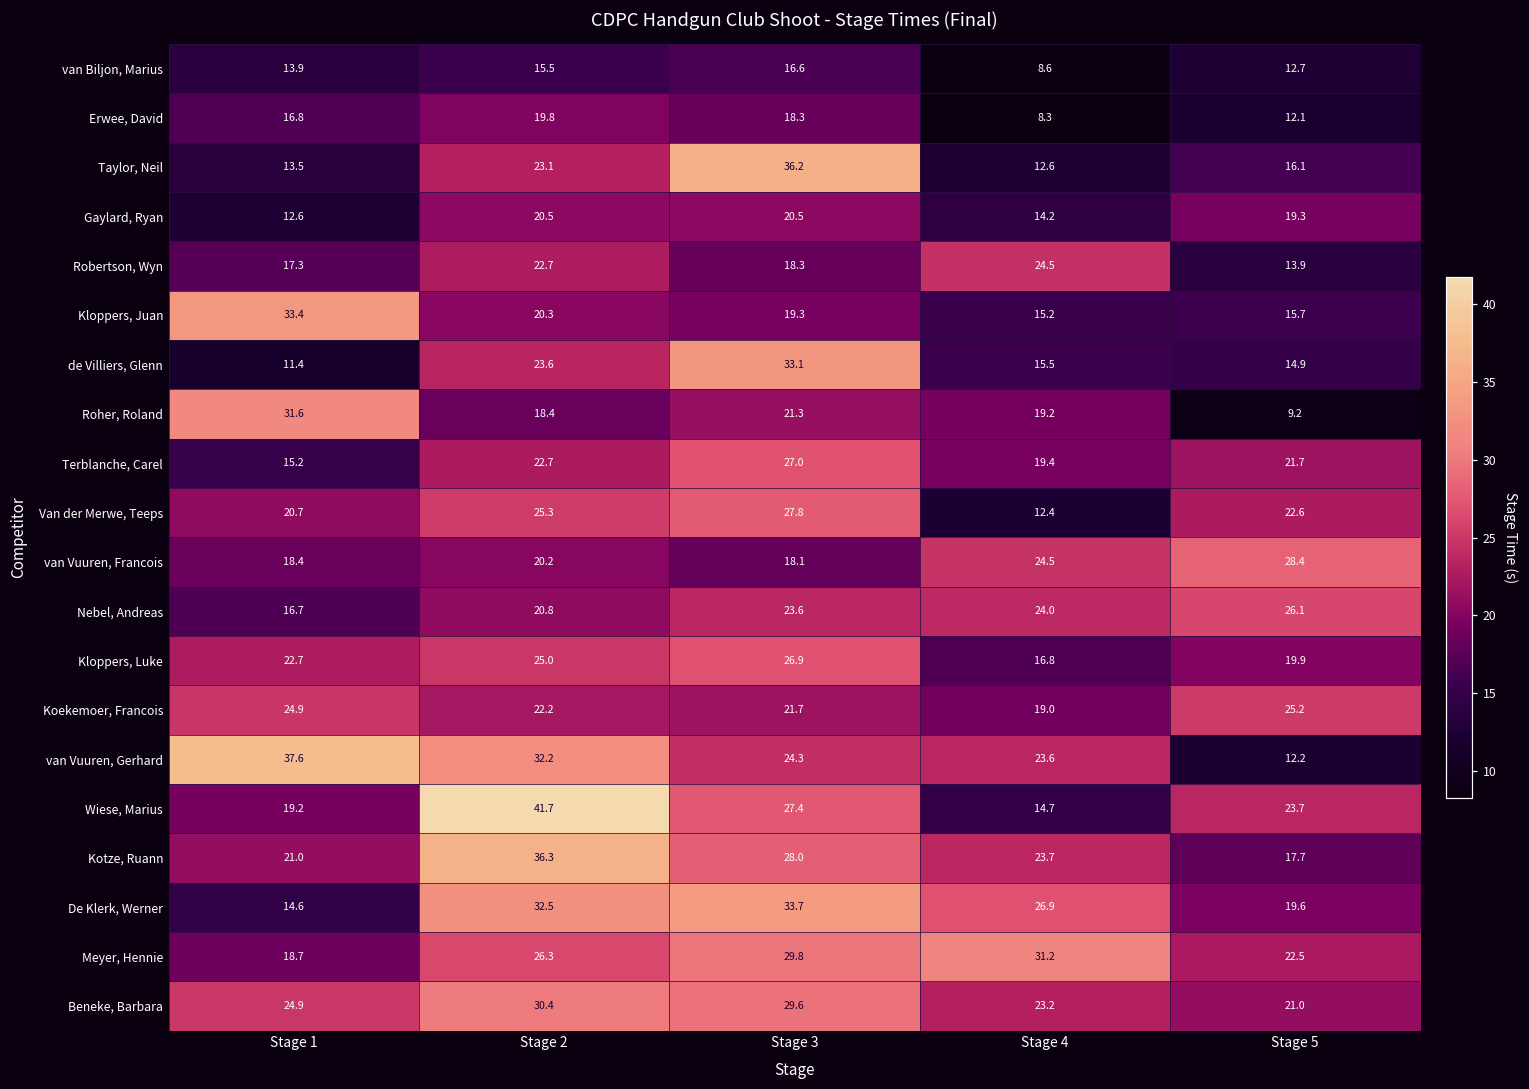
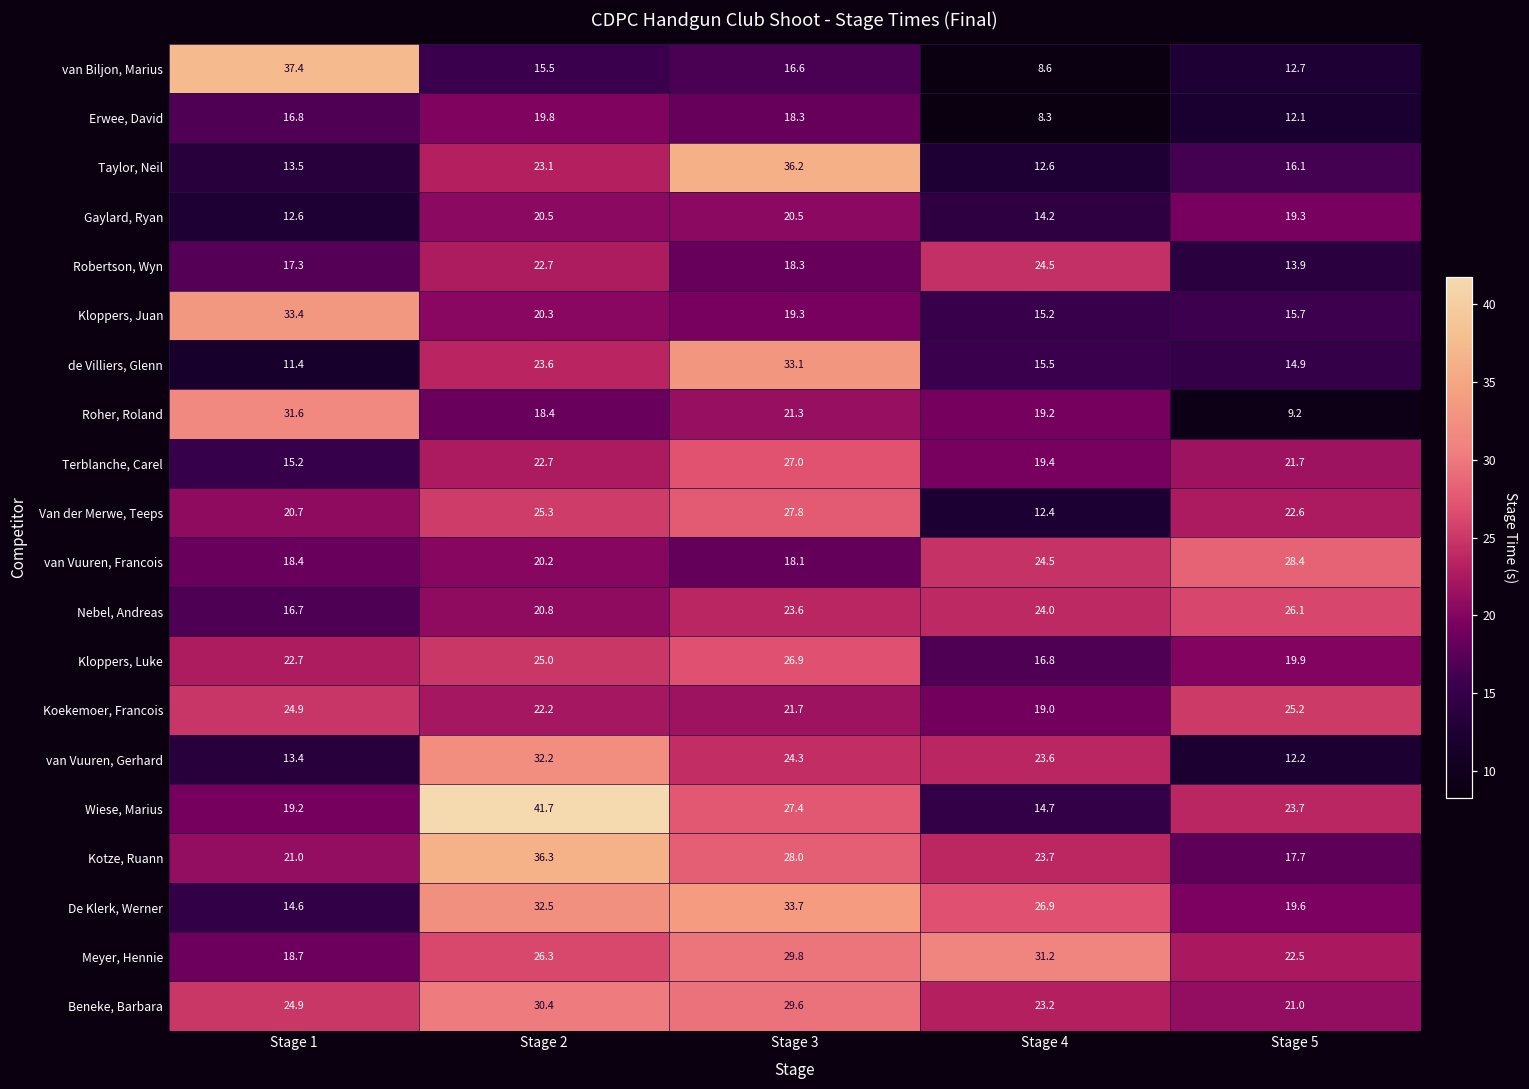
  {
    "van Biljon, Marius": {
-     "Stage 1": 13.9,
+     "Stage 1": 37.4,
      "Stage 2": 15.5,
      "Stage 3": 16.6,
      "Stage 4": 8.6,
      "Stage 5": 12.7
    },
    "Erwee, David": {
      "Stage 1": 16.8,
      "Stage 2": 19.8,
      "Stage 3": 18.3,
      "Stage 4": 8.3,
      "Stage 5": 12.1
    },
    "Taylor, Neil": {
      "Stage 1": 13.5,
      "Stage 2": 23.1,
      "Stage 3": 36.2,
      "Stage 4": 12.6,
      "Stage 5": 16.1
    },
    "Gaylard, Ryan": {
      "Stage 1": 12.6,
      "Stage 2": 20.5,
      "Stage 3": 20.5,
      "Stage 4": 14.2,
      "Stage 5": 19.3
    },
    "Robertson, Wyn": {
      "Stage 1": 17.3,
      "Stage 2": 22.7,
      "Stage 3": 18.3,
      "Stage 4": 24.5,
      "Stage 5": 13.9
    },
    "Kloppers, Juan": {
      "Stage 1": 33.4,
      "Stage 2": 20.3,
      "Stage 3": 19.3,
      "Stage 4": 15.2,
      "Stage 5": 15.7
    },
    "de Villiers, Glenn": {
      "Stage 1": 11.4,
      "Stage 2": 23.6,
      "Stage 3": 33.1,
      "Stage 4": 15.5,
      "Stage 5": 14.9
    },
    "Roher, Roland": {
      "Stage 1": 31.6,
      "Stage 2": 18.4,
      "Stage 3": 21.3,
      "Stage 4": 19.2,
      "Stage 5": 9.2
    },
    "Terblanche, Carel": {
      "Stage 1": 15.2,
      "Stage 2": 22.7,
      "Stage 3": 27.0,
      "Stage 4": 19.4,
      "Stage 5": 21.7
    },
    "Van der Merwe, Teeps": {
      "Stage 1": 20.7,
      "Stage 2": 25.3,
      "Stage 3": 27.8,
      "Stage 4": 12.4,
      "Stage 5": 22.6
    },
    "van Vuuren, Francois": {
      "Stage 1": 18.4,
      "Stage 2": 20.2,
      "Stage 3": 18.1,
      "Stage 4": 24.5,
      "Stage 5": 28.4
    },
    "Nebel, Andreas": {
      "Stage 1": 16.7,
      "Stage 2": 20.8,
      "Stage 3": 23.6,
      "Stage 4": 24.0,
      "Stage 5": 26.1
    },
    "Kloppers, Luke": {
      "Stage 1": 22.7,
      "Stage 2": 25.0,
      "Stage 3": 26.9,
      "Stage 4": 16.8,
      "Stage 5": 19.9
    },
    "Koekemoer, Francois": {
      "Stage 1": 24.9,
      "Stage 2": 22.2,
      "Stage 3": 21.7,
      "Stage 4": 19.0,
      "Stage 5": 25.2
    },
    "van Vuuren, Gerhard": {
-     "Stage 1": 37.6,
+     "Stage 1": 13.4,
      "Stage 2": 32.2,
      "Stage 3": 24.3,
      "Stage 4": 23.6,
      "Stage 5": 12.2
    },
    "Wiese, Marius": {
      "Stage 1": 19.2,
      "Stage 2": 41.7,
      "Stage 3": 27.4,
      "Stage 4": 14.7,
      "Stage 5": 23.7
    },
    "Kotze, Ruann": {
      "Stage 1": 21.0,
      "Stage 2": 36.3,
      "Stage 3": 28.0,
      "Stage 4": 23.7,
      "Stage 5": 17.7
    },
    "De Klerk, Werner": {
      "Stage 1": 14.6,
      "Stage 2": 32.5,
      "Stage 3": 33.7,
      "Stage 4": 26.9,
      "Stage 5": 19.6
    },
    "Meyer, Hennie": {
      "Stage 1": 18.7,
      "Stage 2": 26.3,
      "Stage 3": 29.8,
      "Stage 4": 31.2,
      "Stage 5": 22.5
    },
    "Beneke, Barbara": {
      "Stage 1": 24.9,
      "Stage 2": 30.4,
      "Stage 3": 29.6,
      "Stage 4": 23.2,
      "Stage 5": 21.0
    }
  }
